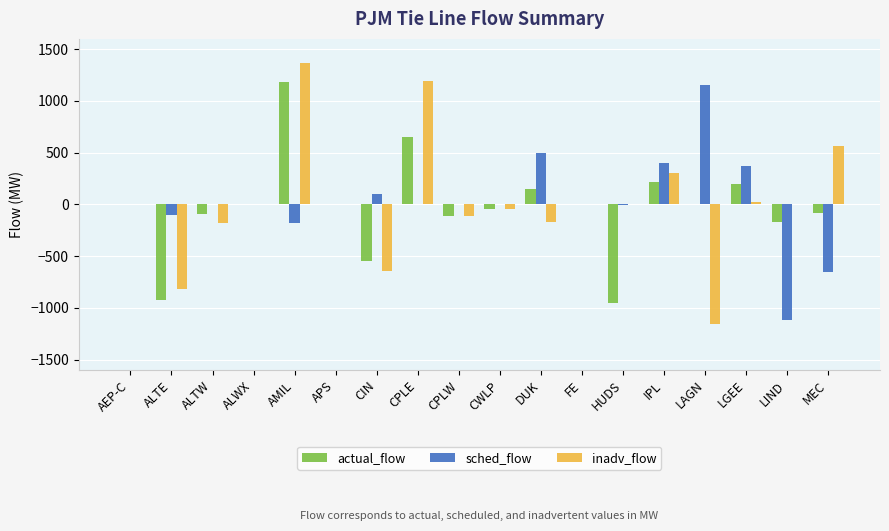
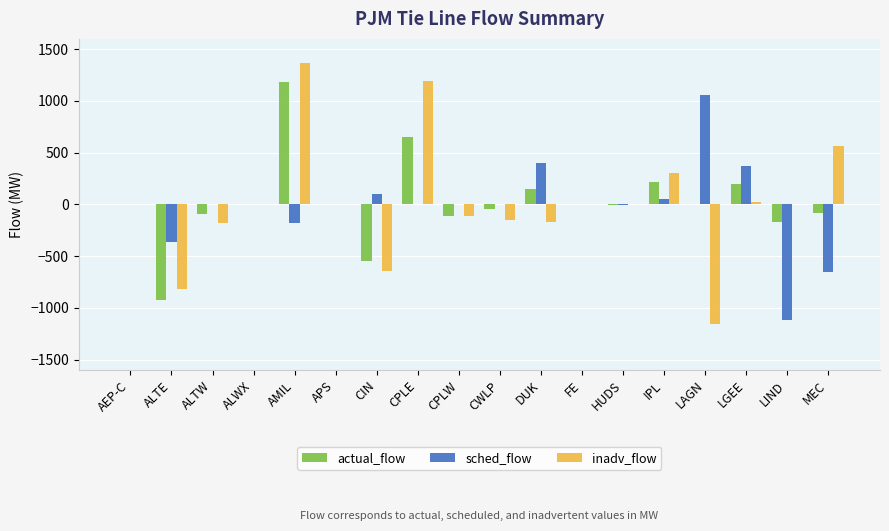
  {
    "actual_flow": {
      "AEP-C": 0,
      "ALTE": -920,
      "ALTW": -90,
      "ALWX": 0,
      "AMIL": 1180,
      "APS": 0,
      "CIN": -550,
      "CPLE": 650,
      "CPLW": -120,
      "CWLP": -40,
      "DUK": 150,
      "FE": 0,
-     "HUDS": -960,
+     "HUDS": 0,
      "IPL": 220,
      "LAGN": 0,
      "LGEE": 200,
      "LIND": -170,
      "MEC": -80
    },
    "sched_flow": {
      "AEP-C": 0,
-     "ALTE": -100,
+     "ALTE": -360,
      "ALTW": 0,
      "ALWX": 0,
      "AMIL": -180,
      "APS": 0,
      "CIN": 100,
      "CPLE": 0,
      "CPLW": 0,
      "CWLP": 0,
-     "DUK": 490,
+     "DUK": 400,
      "FE": 0,
-     "IPL": 400,
-     "LAGN": 1160,
+     "IPL": 50,
+     "LAGN": 1060,
      "LGEE": 370,
      "LIND": -1120,
      "MEC": -650
    },
    "inadv_flow": {
      "AEP-C": 0,
      "ALTE": -820,
      "ALTW": -180,
      "ALWX": 0,
      "AMIL": 1360,
      "APS": 0,
      "CIN": -650,
      "CPLE": 1190,
      "CPLW": -120,
-     "CWLP": -40,
+     "CWLP": -150,
      "DUK": -170,
      "FE": 0,
      "HUDS": 0,
      "IPL": 310,
      "LAGN": -1160,
      "LIND": 0,
      "MEC": 570
    }
  }
